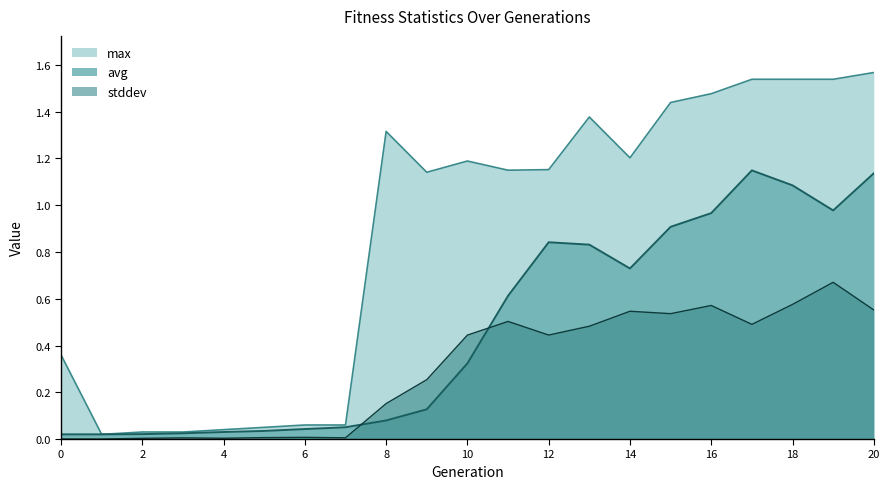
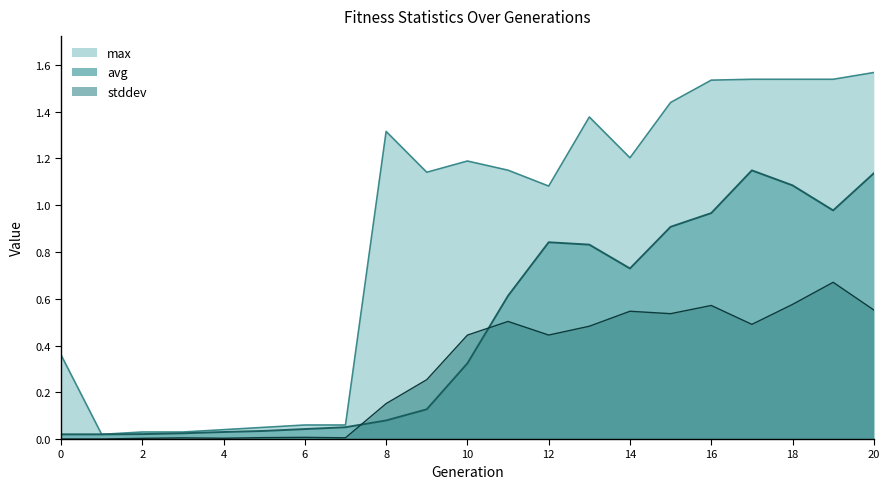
  {
    "max": {
      "0": 0.36,
      "6": 0.06,
      "8": 1.32,
      "10": 1.19,
-     "12": 1.15,
+     "12": 1.08,
      "14": 1.20,
-     "16": 1.48,
+     "16": 1.54,
      "18": 1.54,
      "20": 1.57
    }
  }
